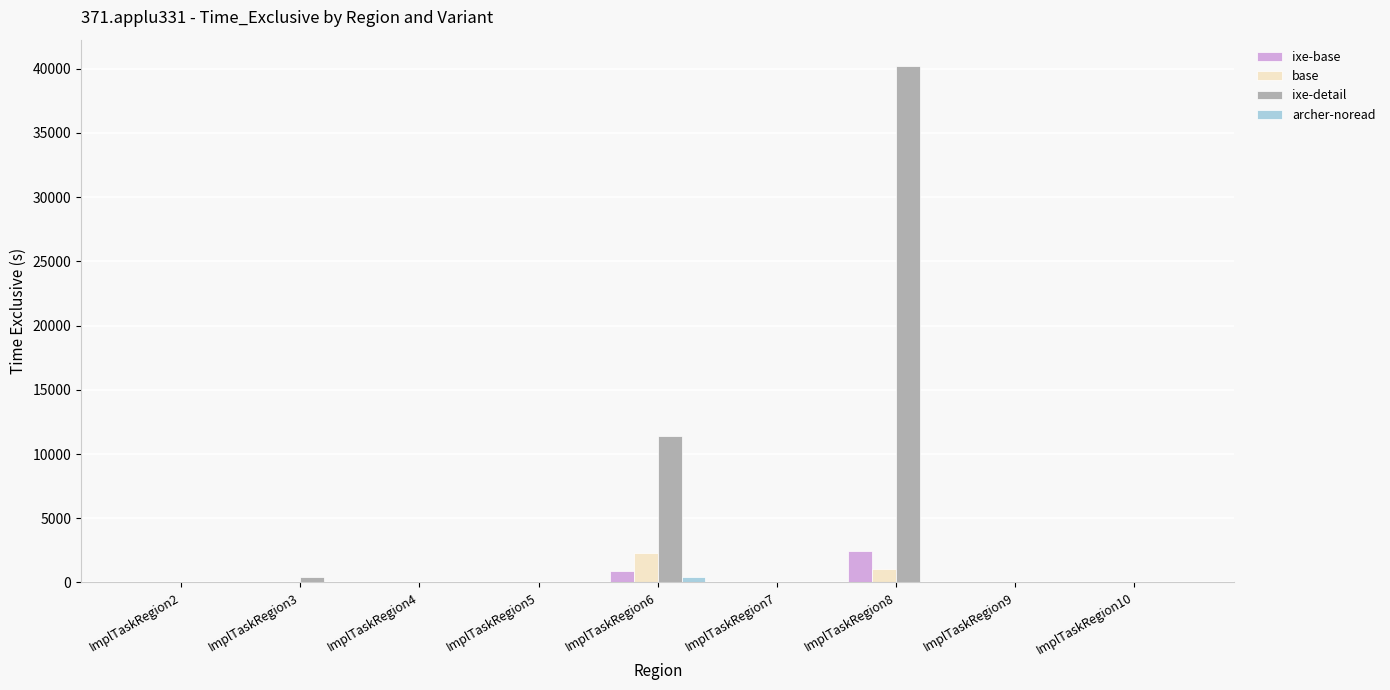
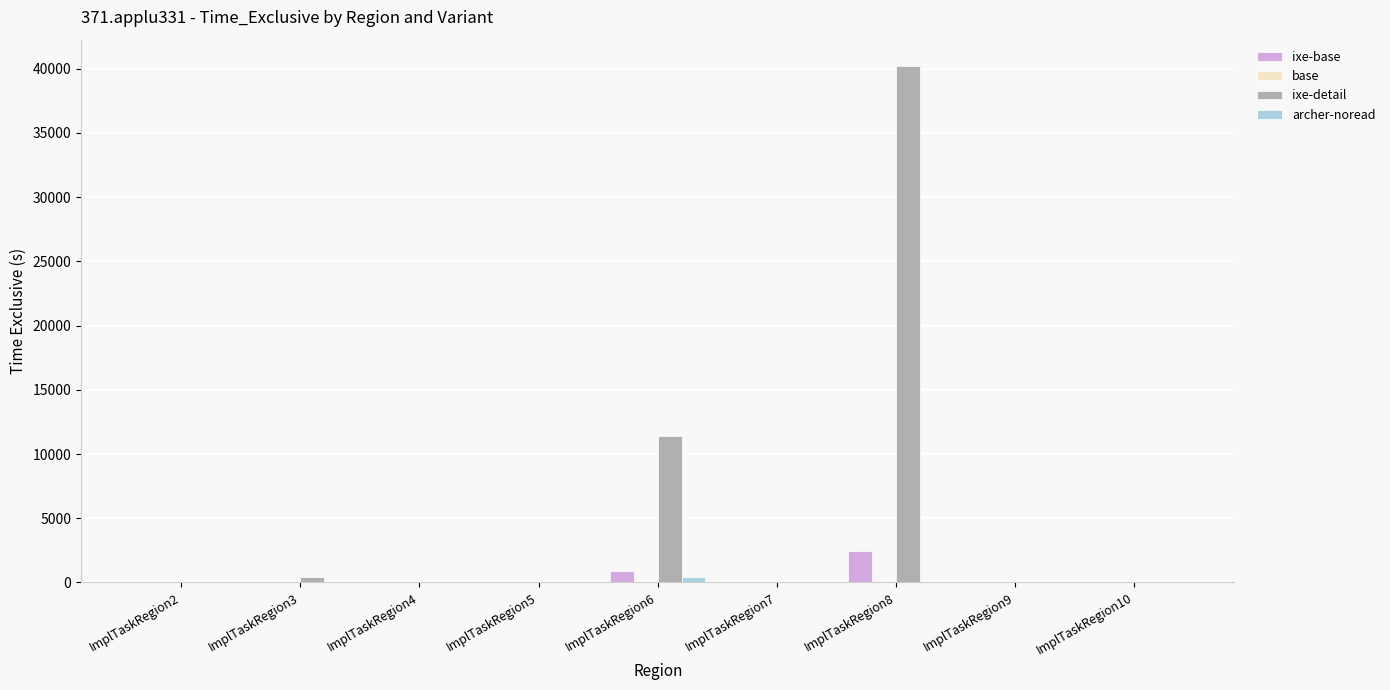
  {
    "base": {
-     "ImplTaskRegion6": 2300,
-     "ImplTaskRegion8": 1100
+     "ImplTaskRegion6": 0,
+     "ImplTaskRegion8": 100
    }
  }
